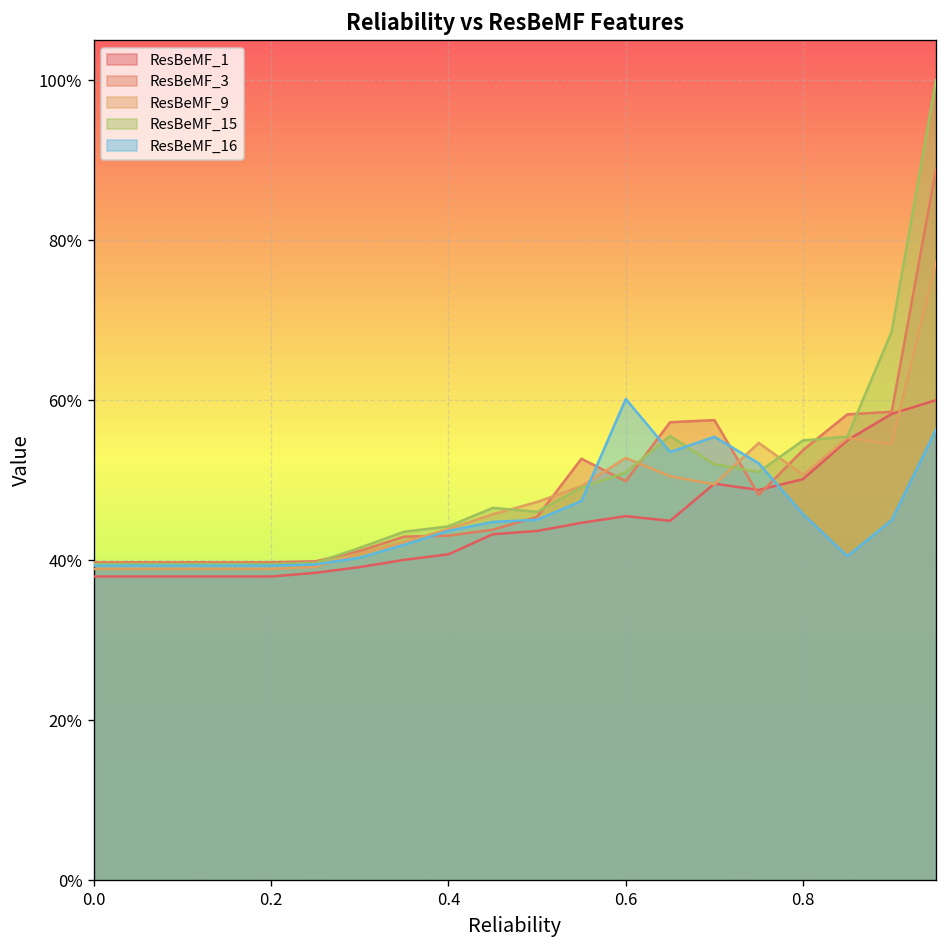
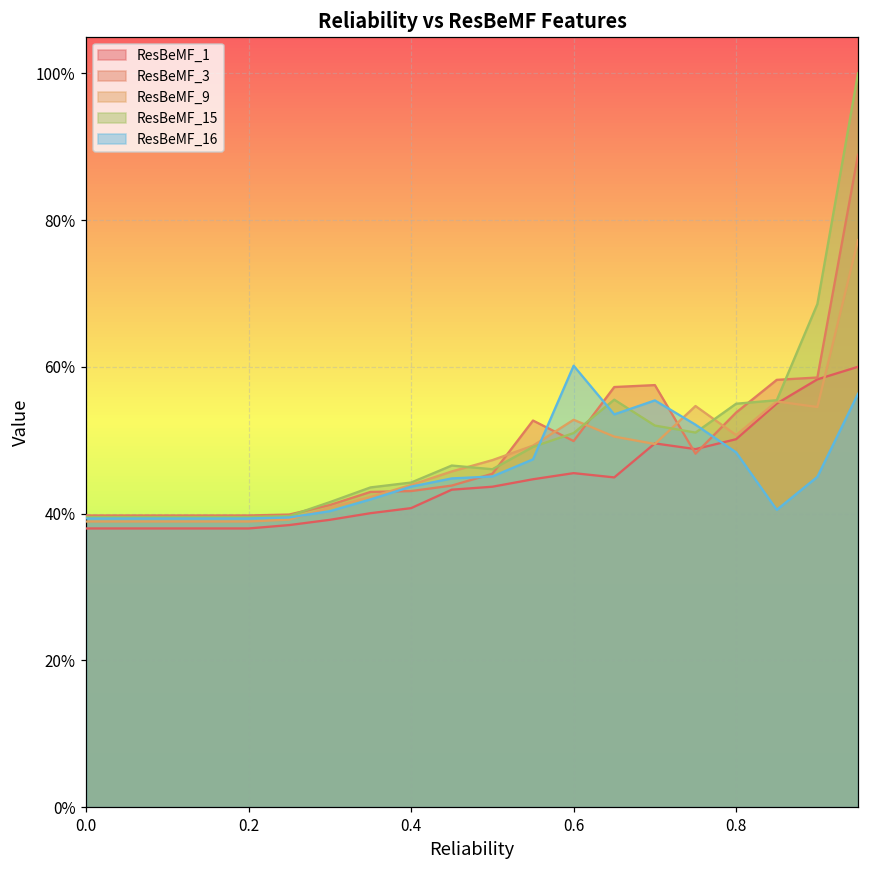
  {
    "ResBeMF_16": {
      "0.6": "60%",
-     "0.8": "46%"
+     "0.8": "48%"
    }
  }
